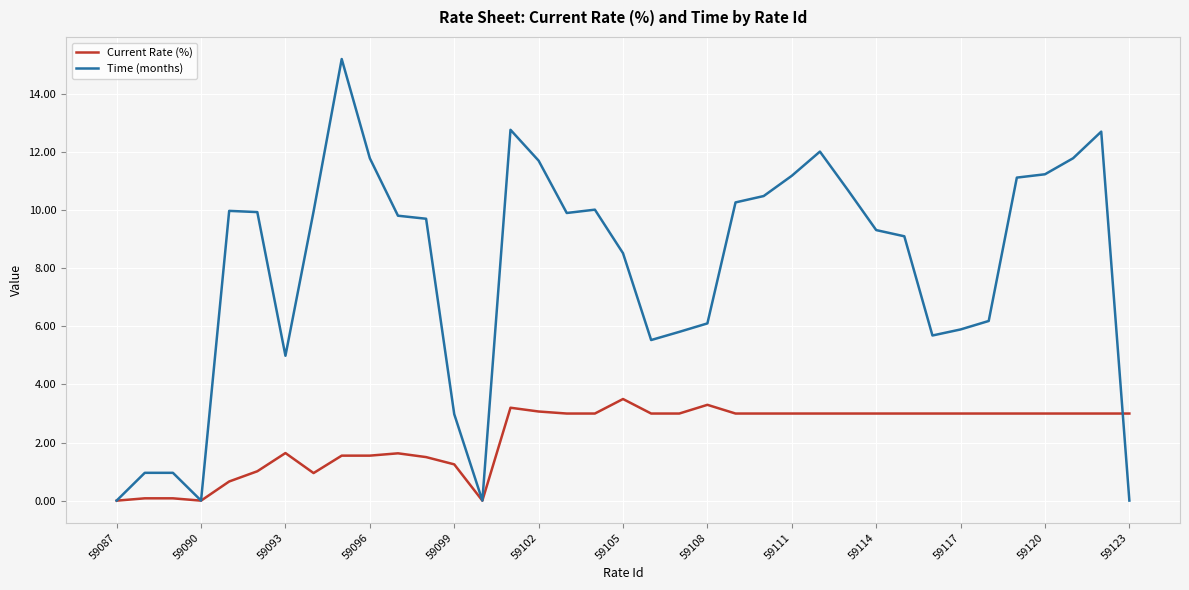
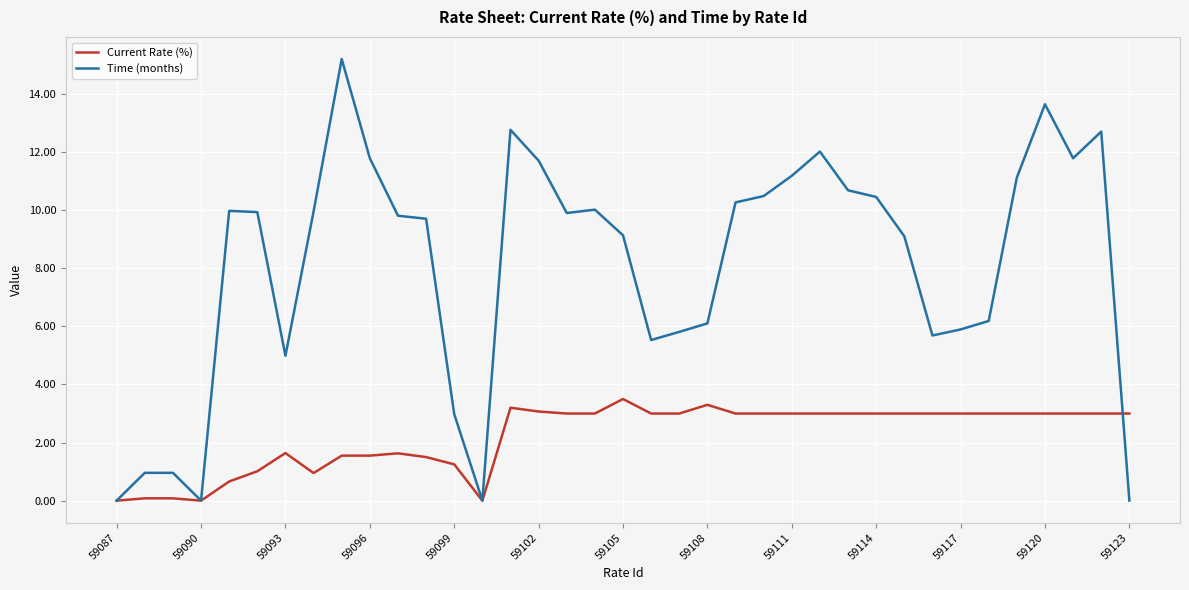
  {
    "Current Rate (%)": {
      "59093": 1.6,
      "59096": 1.6,
      "59099": 1.3,
      "59102": 3.1,
      "59105": 3.5,
      "59108": 3.3,
      "59111": 3.0,
      "59114": 3.0,
      "59117": 3.0,
      "59120": 3.0,
      "59123": 3.0
    },
    "Time (months)": {
      "59093": 5.0,
      "59096": 11.8,
      "59099": 3.0,
      "59102": 11.7,
-     "59105": 8.5,
+     "59105": 9.1,
      "59108": 6.1,
      "59111": 11.2,
-     "59114": 9.3,
+     "59114": 10.5,
      "59117": 5.9,
-     "59120": 11.2,
+     "59120": 13.7,
      "59123": 0.0
    }
  }
